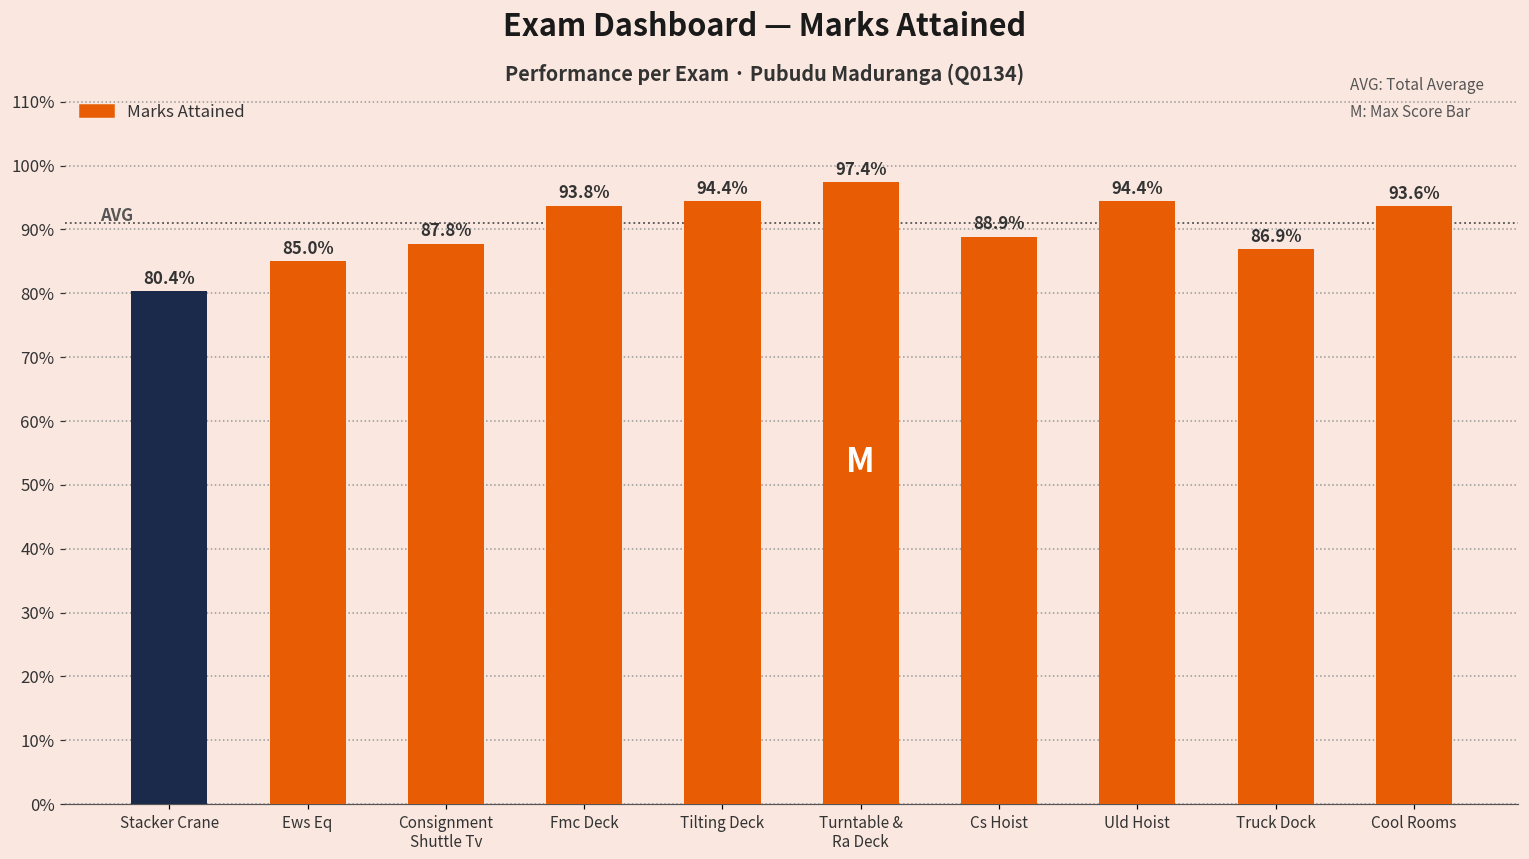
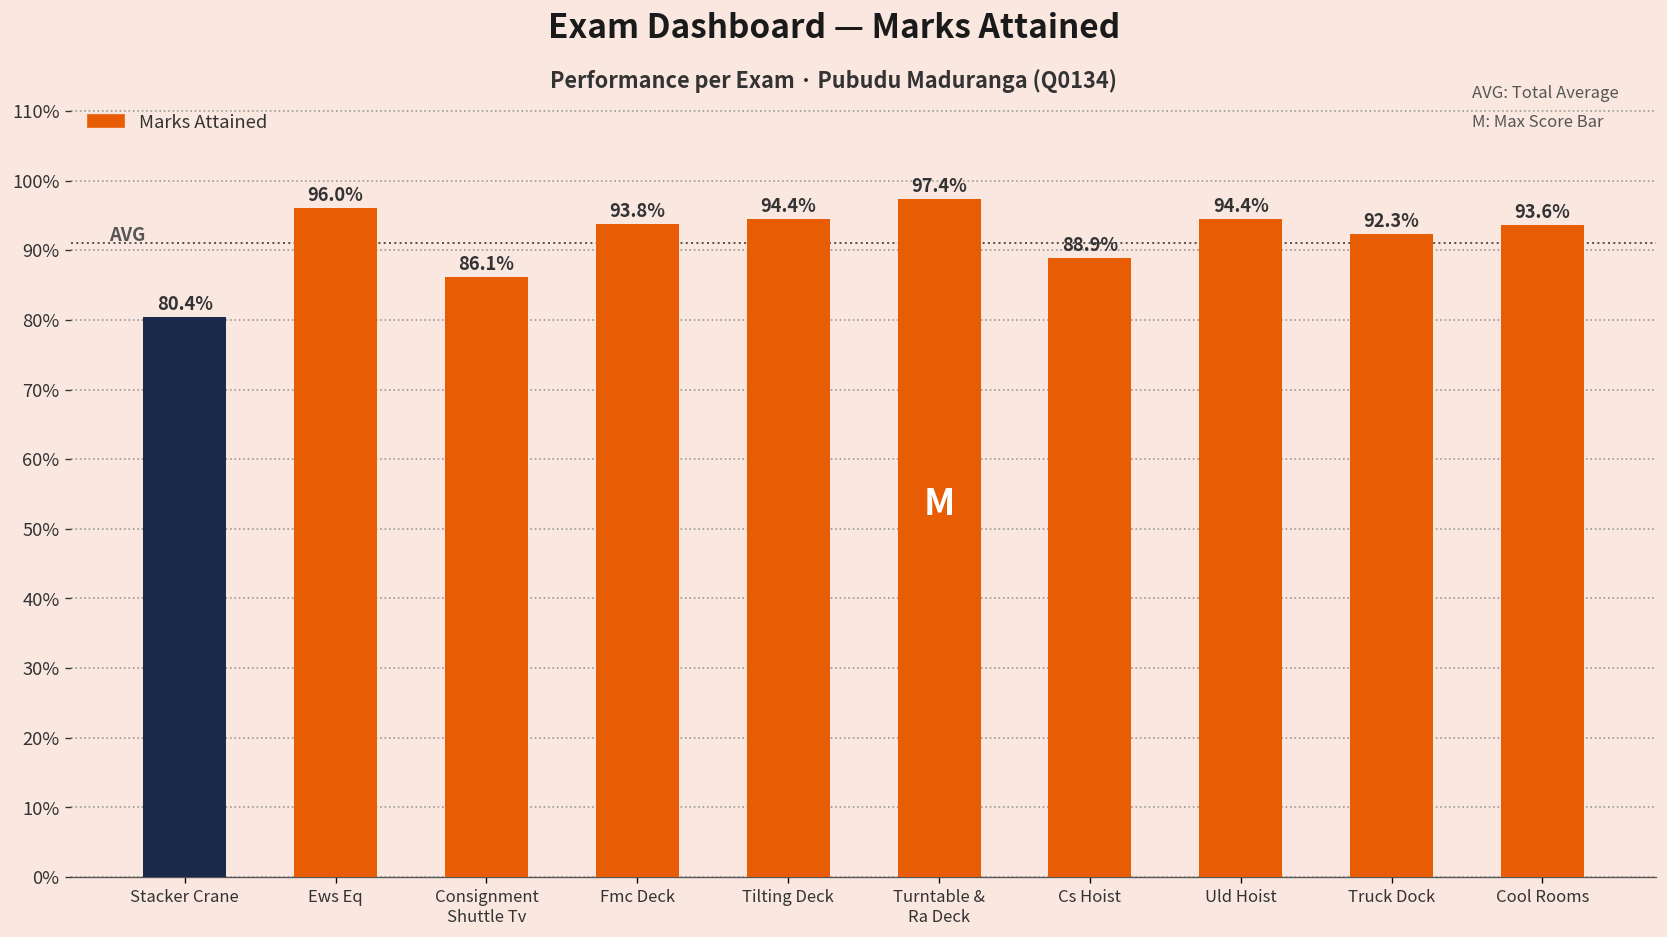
  {
    "Stacker Crane": "80.4%",
-   "Ews Eq": "85.0%",
-   "Consignment Shuttle Tv": "87.8%",
+   "Ews Eq": "96.0%",
+   "Consignment Shuttle Tv": "86.1%",
    "Fmc Deck": "93.8%",
    "Tilting Deck": "94.4%",
    "Turntable & Ra Deck": "97.4%",
    "Cs Hoist": "88.9%",
    "Uld Hoist": "94.4%",
-   "Truck Dock": "86.9%",
+   "Truck Dock": "92.3%",
    "Cool Rooms": "93.6%"
  }
